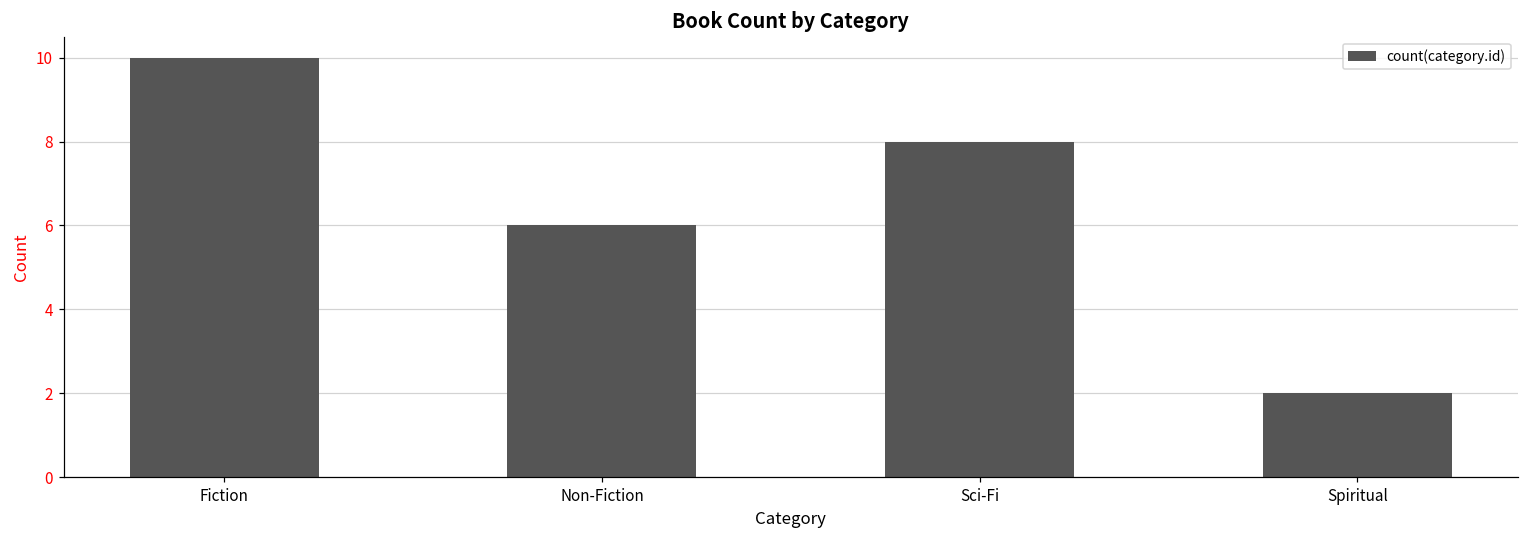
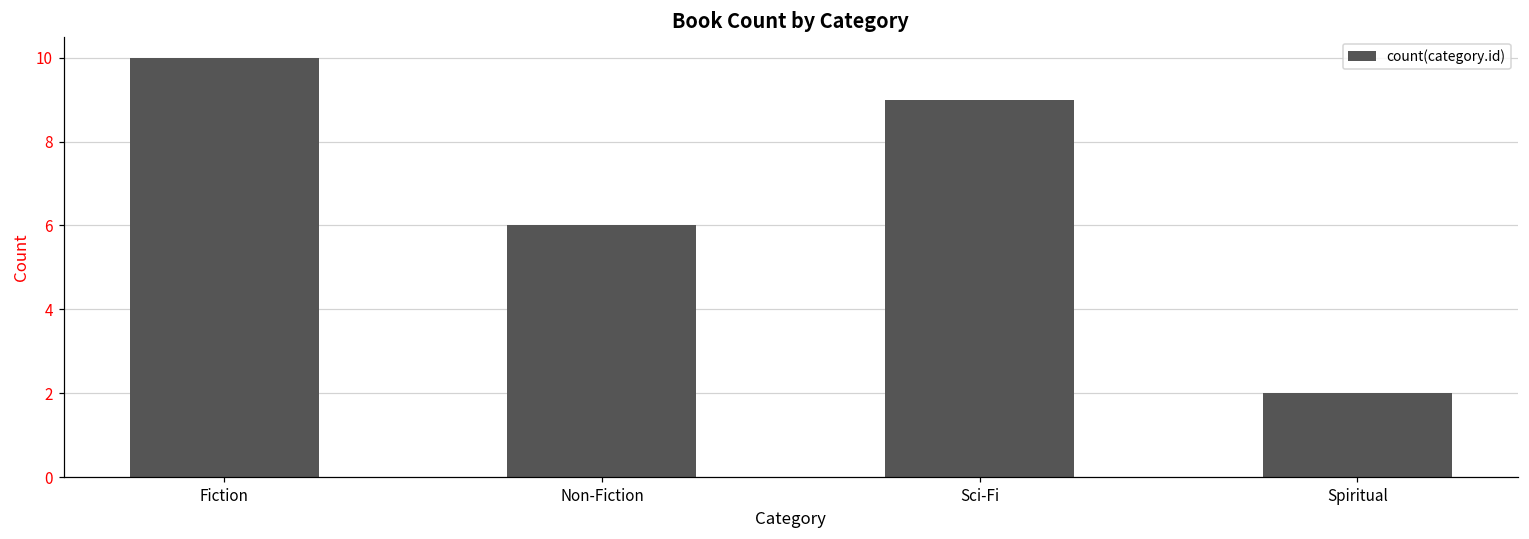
  {
    "Fiction": 10,
    "Non-Fiction": 6,
-   "Sci-Fi": 8,
+   "Sci-Fi": 9,
    "Spiritual": 2
  }
